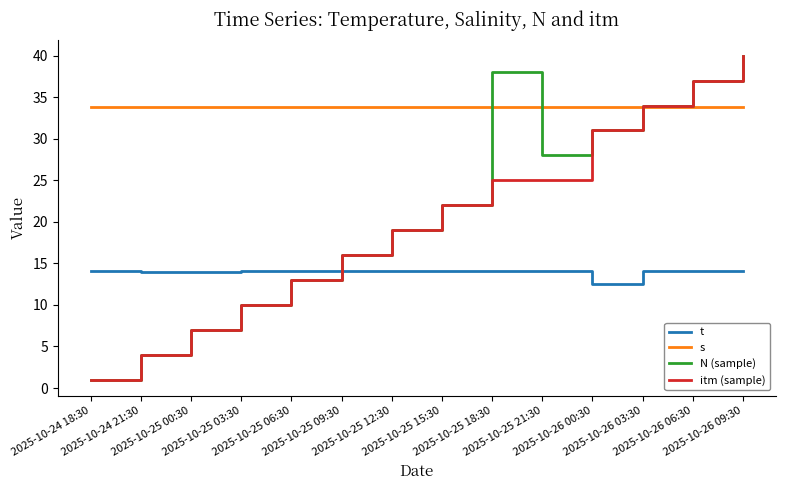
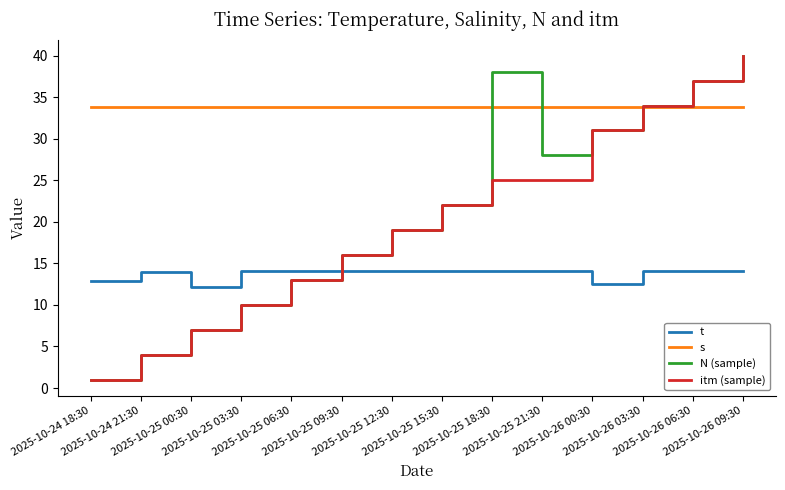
  {
    "t": {
-     "2025-10-24 18:30": 14,
+     "2025-10-24 18:30": 13,
      "2025-10-24 21:30": 14,
-     "2025-10-25 00:30": 14,
+     "2025-10-25 00:30": 12,
      "2025-10-25 03:30": 14,
      "2025-10-25 06:30": 14,
      "2025-10-25 09:30": 14,
      "2025-10-25 12:30": 14,
      "2025-10-25 15:30": 14,
      "2025-10-25 18:30": 14,
      "2025-10-25 21:30": 14,
      "2025-10-26 00:30": 13,
      "2025-10-26 03:30": 14,
      "2025-10-26 06:30": 14,
      "2025-10-26 09:30": 14
    },
    "s": {
      "2025-10-24 18:30": 34,
      "2025-10-24 21:30": 34,
      "2025-10-25 00:30": 34,
      "2025-10-25 03:30": 34,
      "2025-10-25 06:30": 34,
      "2025-10-25 09:30": 34,
      "2025-10-25 12:30": 34,
      "2025-10-25 15:30": 34,
      "2025-10-25 18:30": 34,
      "2025-10-25 21:30": 34,
      "2025-10-26 00:30": 34,
      "2025-10-26 06:30": 34,
      "2025-10-26 09:30": 34
    },
    "N (sample)": {
      "2025-10-25 18:30": 38,
      "2025-10-25 21:30": 28
    },
    "itm (sample)": {
      "2025-10-25 18:30": 25,
      "2025-10-25 21:30": 25
    }
  }
